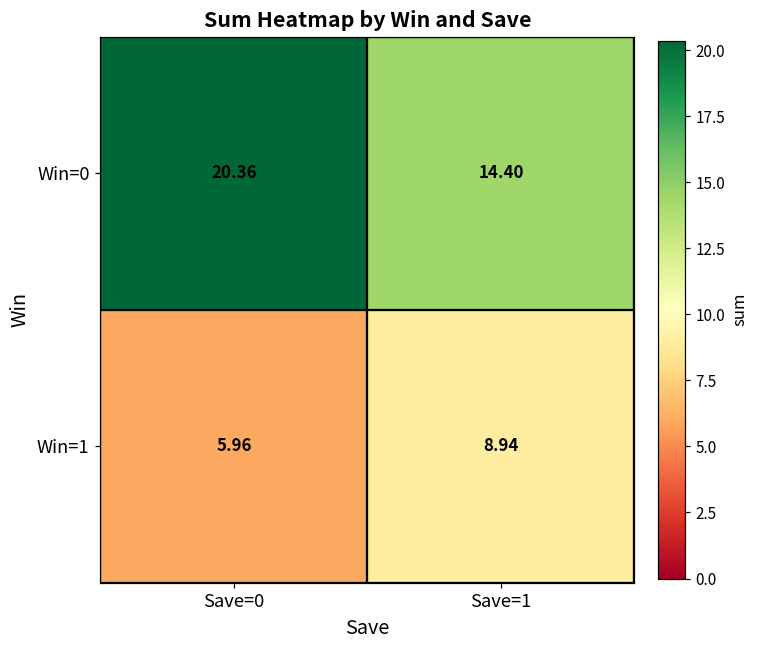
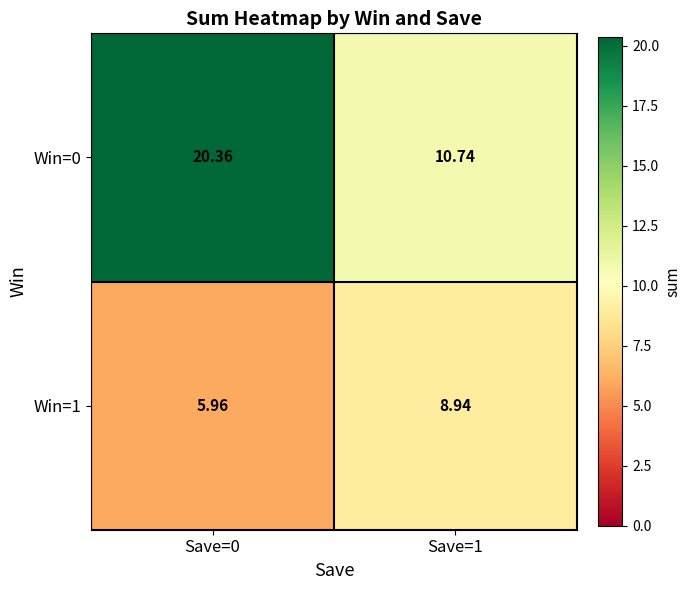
  {
    "Win=0": {
      "Save=0": 20.36,
-     "Save=1": 14.40
+     "Save=1": 10.74
    },
    "Win=1": {
      "Save=0": 5.96,
      "Save=1": 8.94
    }
  }
